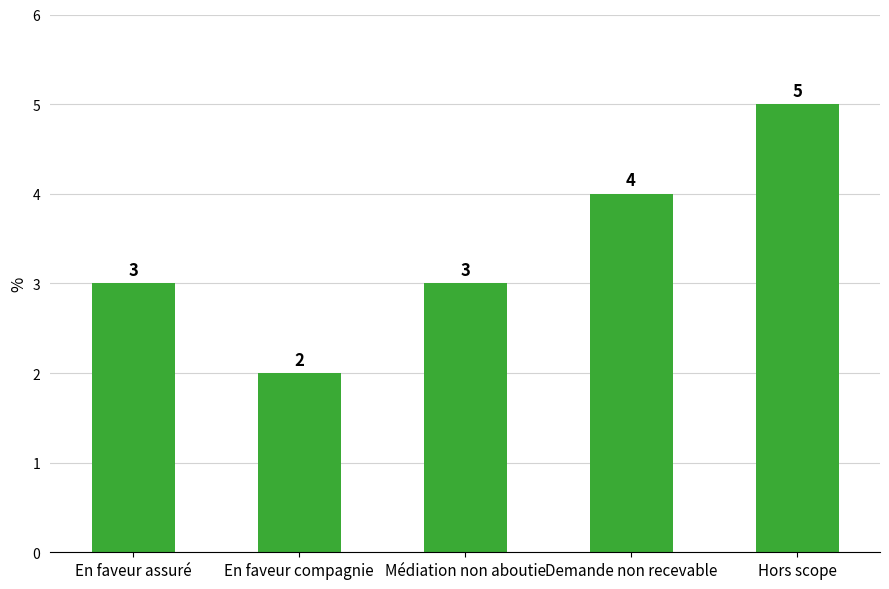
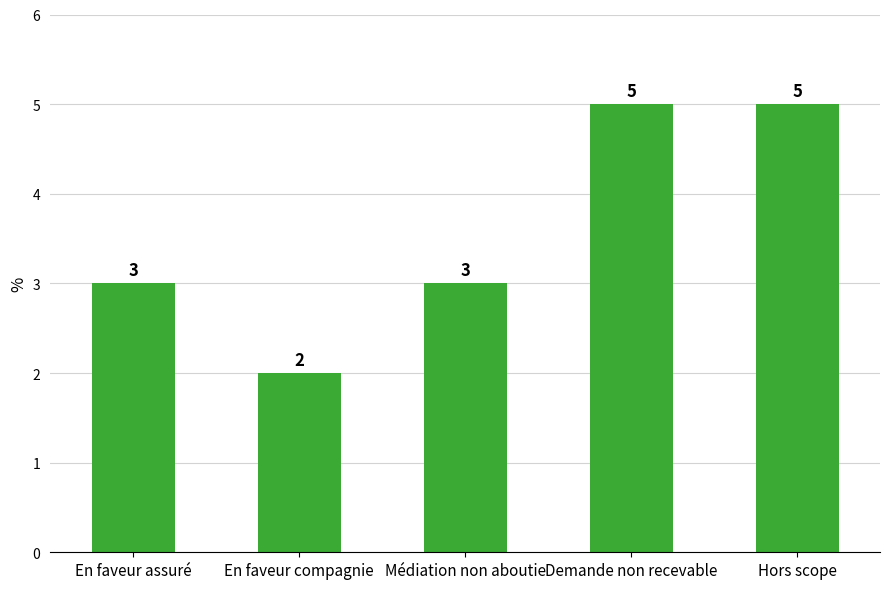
  {
    "En faveur assuré": 3,
    "En faveur compagnie": 2,
    "Médiation non aboutie": 3,
-   "Demande non recevable": 4,
+   "Demande non recevable": 5,
    "Hors scope": 5
  }
